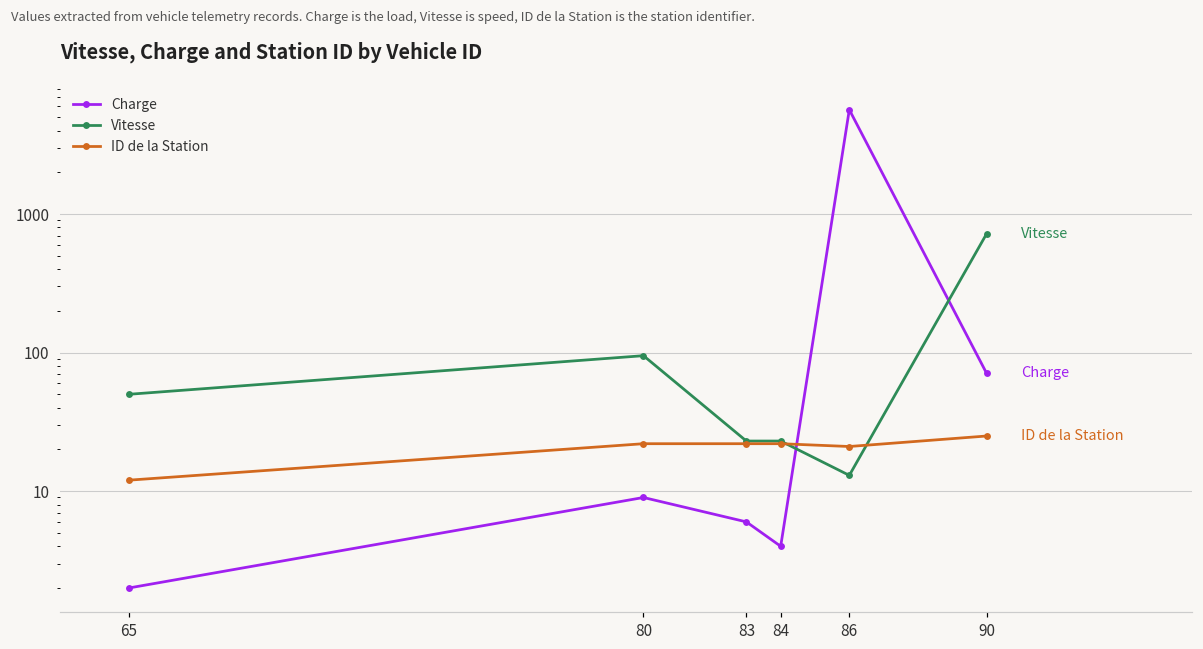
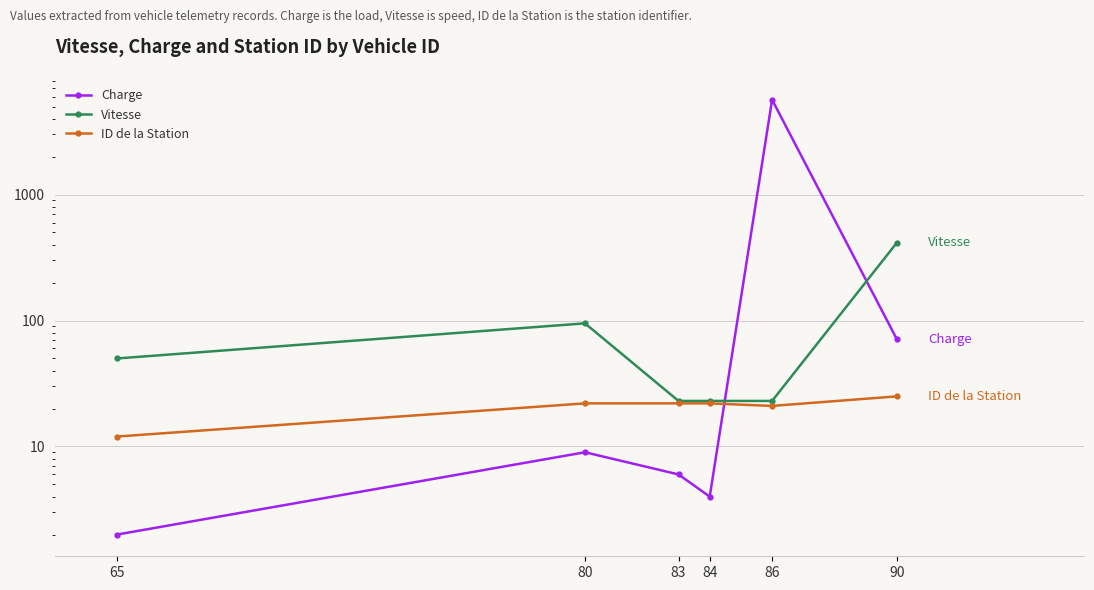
  {
    "Charge": {
      "65": 2,
      "80": 9,
      "83": 6,
      "84": 4,
      "86": 6000,
      "90": 70
    },
    "Vitesse": {
      "65": 50,
      "80": 100,
-     "86": 13,
-     "90": 700
+     "86": 23,
+     "90": 420
    },
    "ID de la Station": {
      "65": 12,
      "80": 22,
      "86": 21,
      "90": 25
    }
  }
